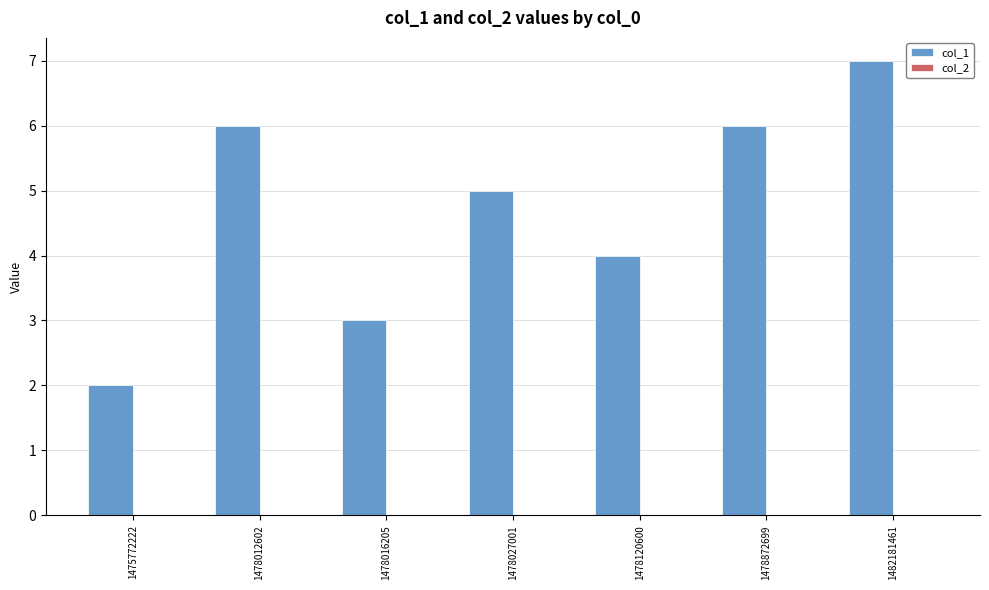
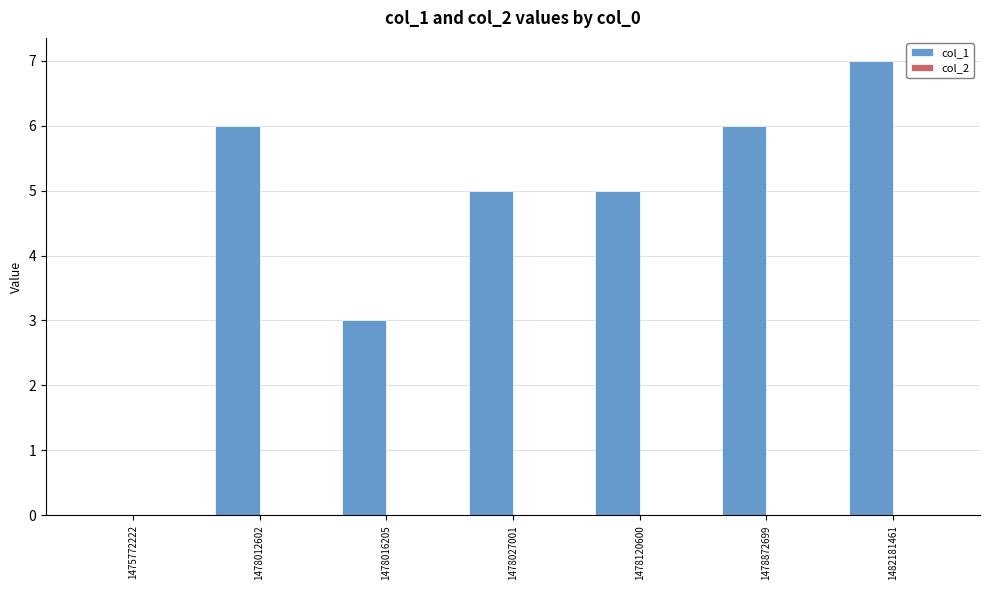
  {
    "col_1": {
-     "1475772222": 2,
+     "1475772222": 0,
      "1478012602": 6,
      "1478016205": 3,
      "1478027001": 5,
-     "1478120600": 4,
+     "1478120600": 5,
      "1478872699": 6,
      "1482181461": 7
    },
    "col_2": {
      "1475772222": 0,
      "1478012602": 0,
      "1478016205": 0,
      "1478027001": 0,
      "1478120600": 0,
      "1478872699": 0,
      "1482181461": 0
    }
  }
